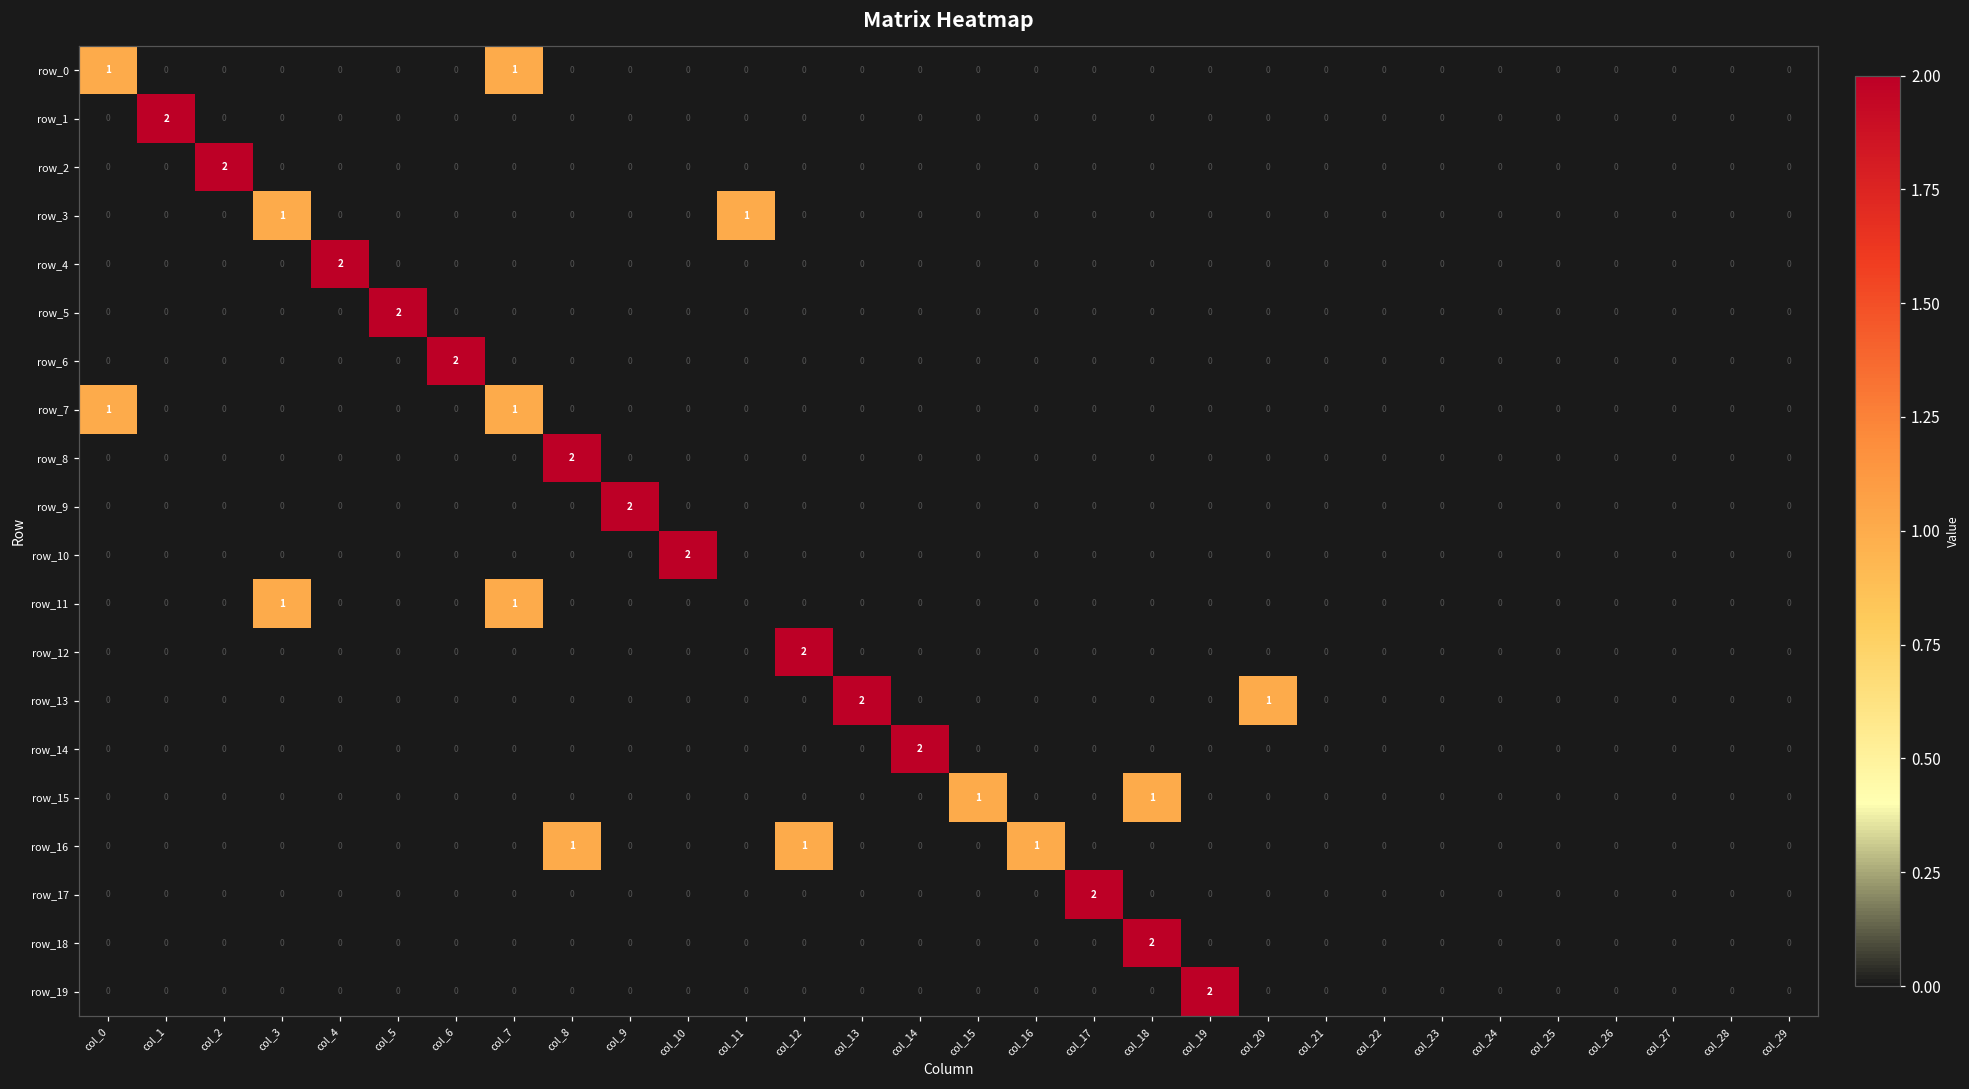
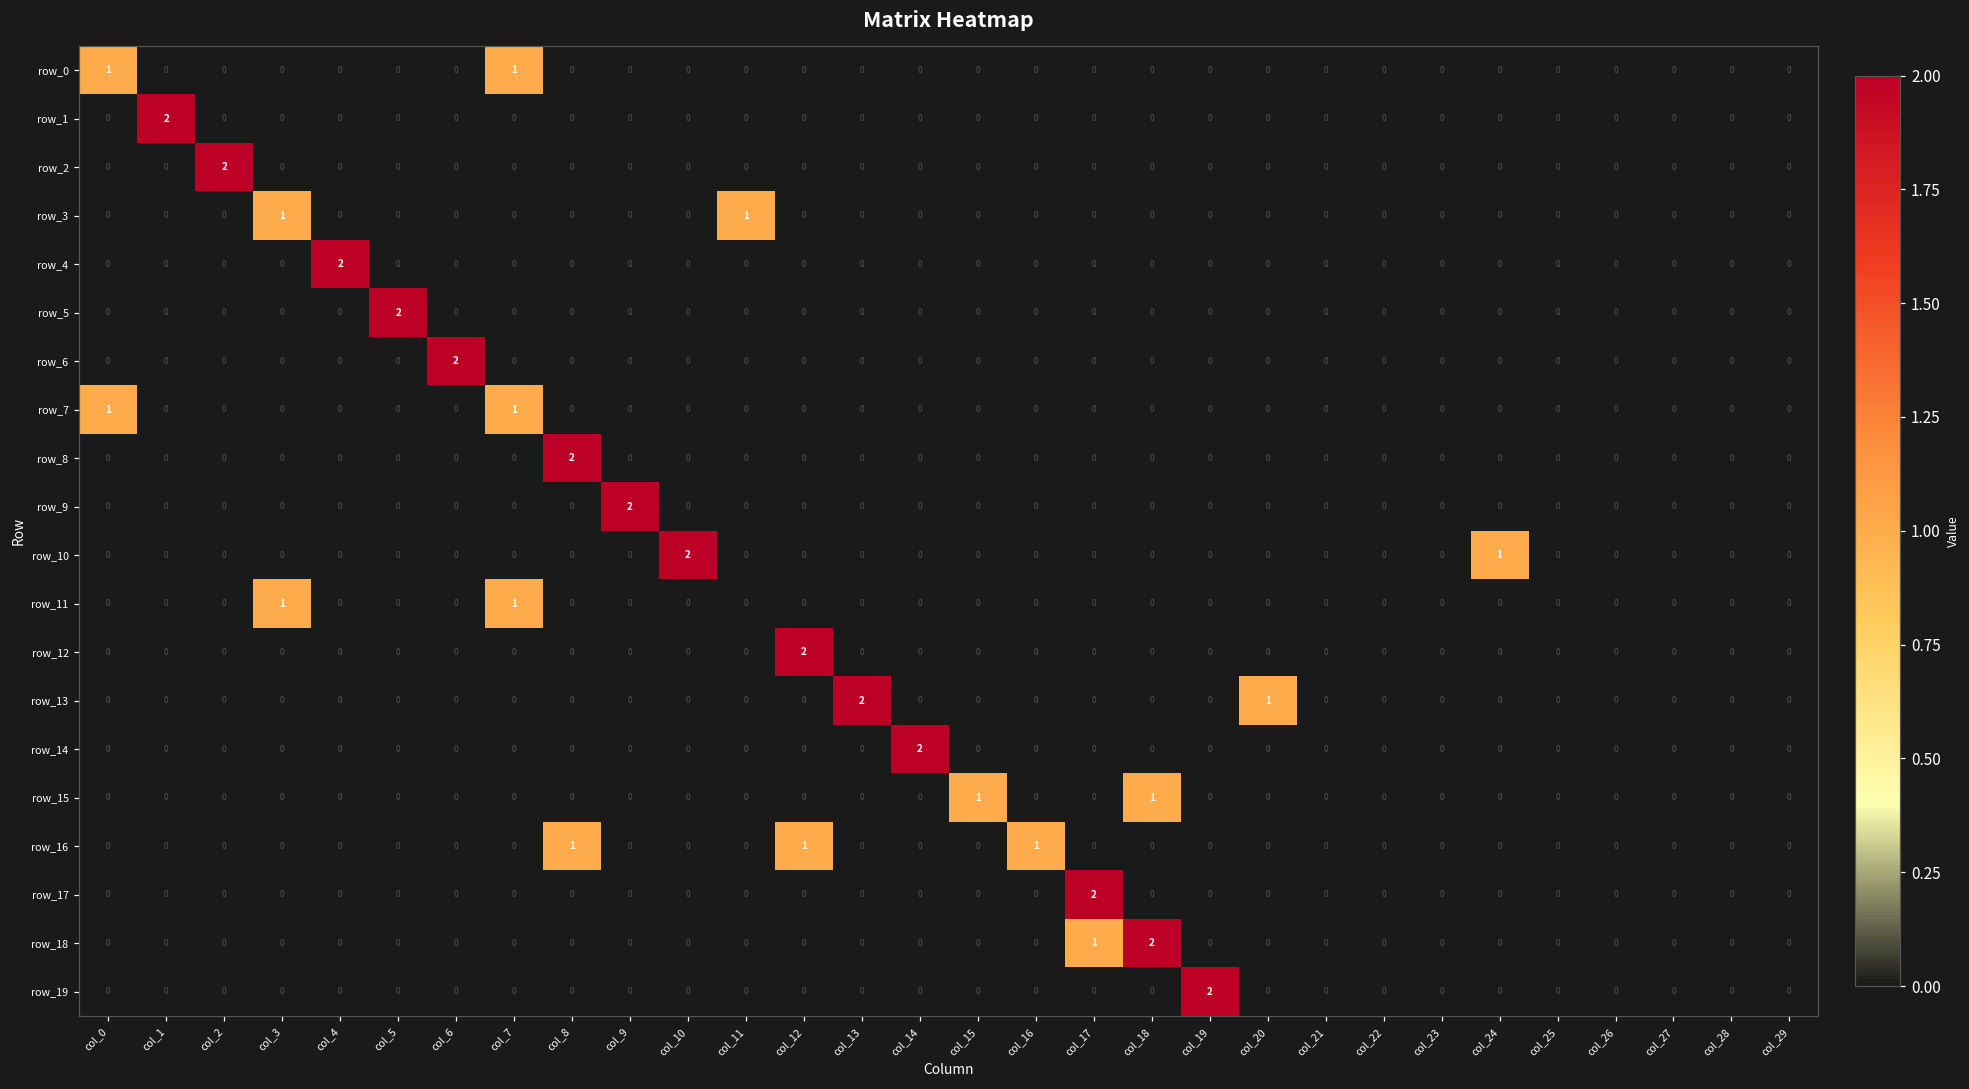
  {
    "row_10": {
      "col_0": 0,
      "col_1": 0,
      "col_2": 0,
      "col_3": 0,
      "col_4": 0,
      "col_5": 0,
      "col_6": 0,
      "col_7": 0,
      "col_8": 0,
      "col_9": 0,
      "col_10": 2,
      "col_11": 0,
      "col_12": 0,
      "col_13": 0,
      "col_14": 0,
      "col_15": 0,
      "col_16": 0,
      "col_17": 0,
      "col_18": 0,
      "col_19": 0,
      "col_20": 0,
      "col_21": 0,
      "col_22": 0,
      "col_23": 0,
-     "col_24": 0,
+     "col_24": 1,
      "col_25": 0,
      "col_26": 0,
      "col_27": 0,
      "col_28": 0,
      "col_29": 0
    },
    "row_18": {
      "col_0": 0,
      "col_1": 0,
      "col_2": 0,
      "col_3": 0,
      "col_4": 0,
      "col_5": 0,
      "col_6": 0,
      "col_7": 0,
      "col_8": 0,
      "col_9": 0,
      "col_10": 0,
      "col_11": 0,
      "col_12": 0,
      "col_13": 0,
      "col_14": 0,
      "col_15": 0,
      "col_16": 0,
-     "col_17": 0,
+     "col_17": 1,
      "col_18": 2,
      "col_19": 0,
      "col_20": 0,
      "col_21": 0,
      "col_22": 0,
      "col_23": 0,
      "col_24": 0,
      "col_25": 0,
      "col_26": 0,
      "col_27": 0,
      "col_28": 0,
      "col_29": 0
    }
  }
